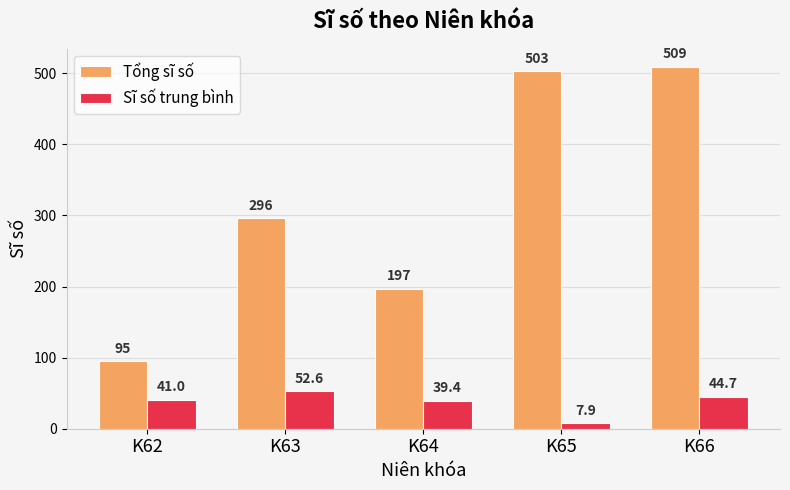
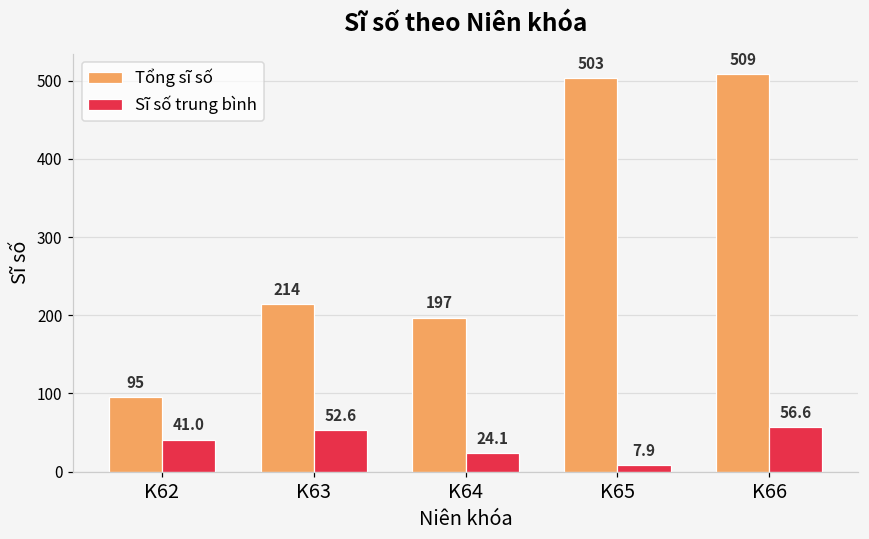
  {
    "Tổng sĩ số": {
      "K62": 95,
-     "K63": 296,
+     "K63": 214,
      "K64": 197,
      "K65": 503,
      "K66": 509
    },
    "Sĩ số trung bình": {
      "K62": 41.0,
      "K63": 52.6,
-     "K64": 39.4,
+     "K64": 24.1,
      "K65": 7.9,
-     "K66": 44.7
+     "K66": 56.6
    }
  }
